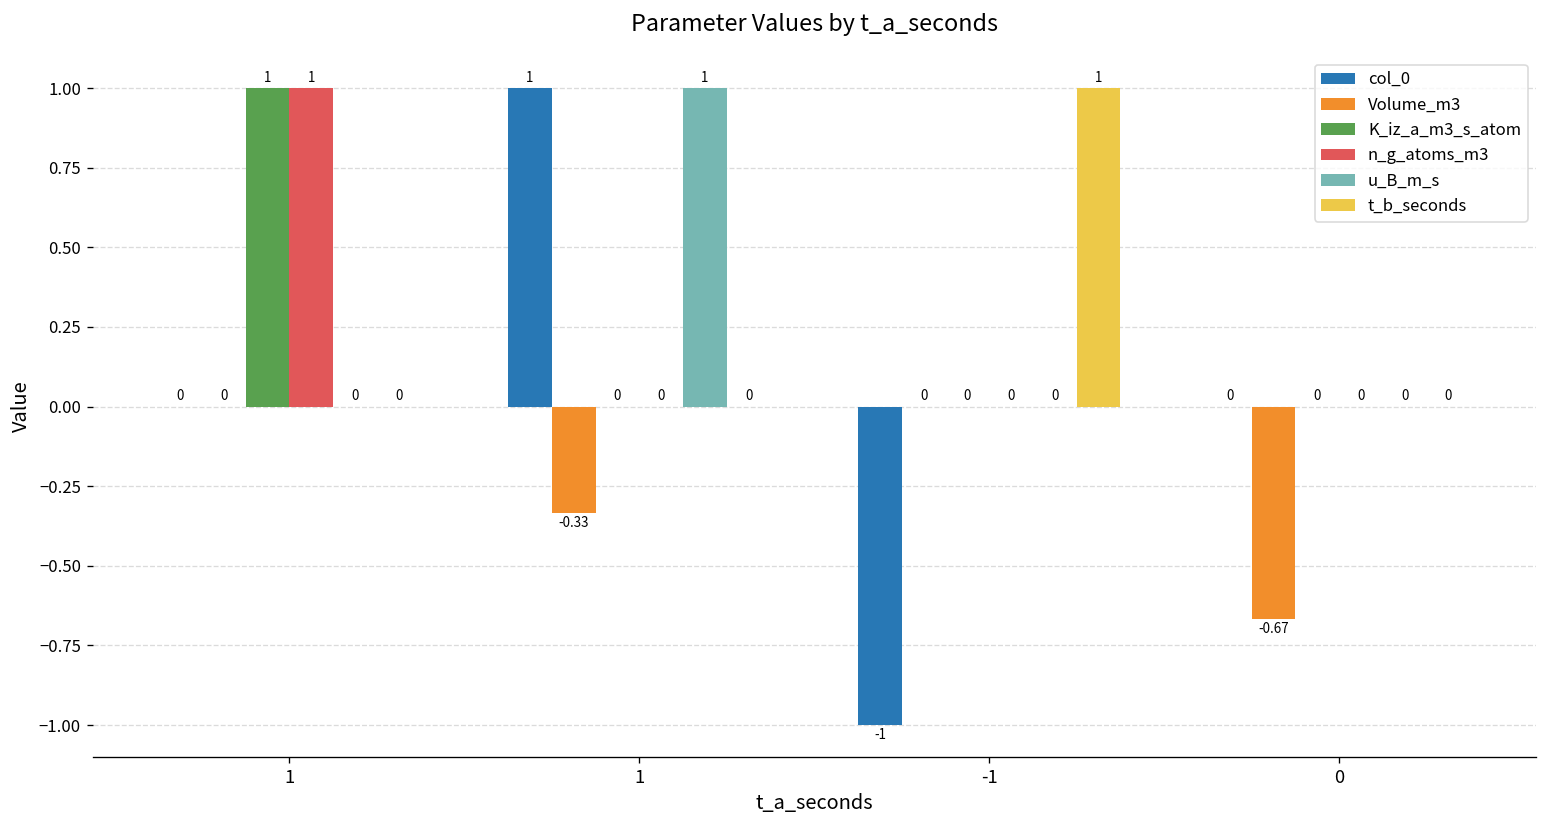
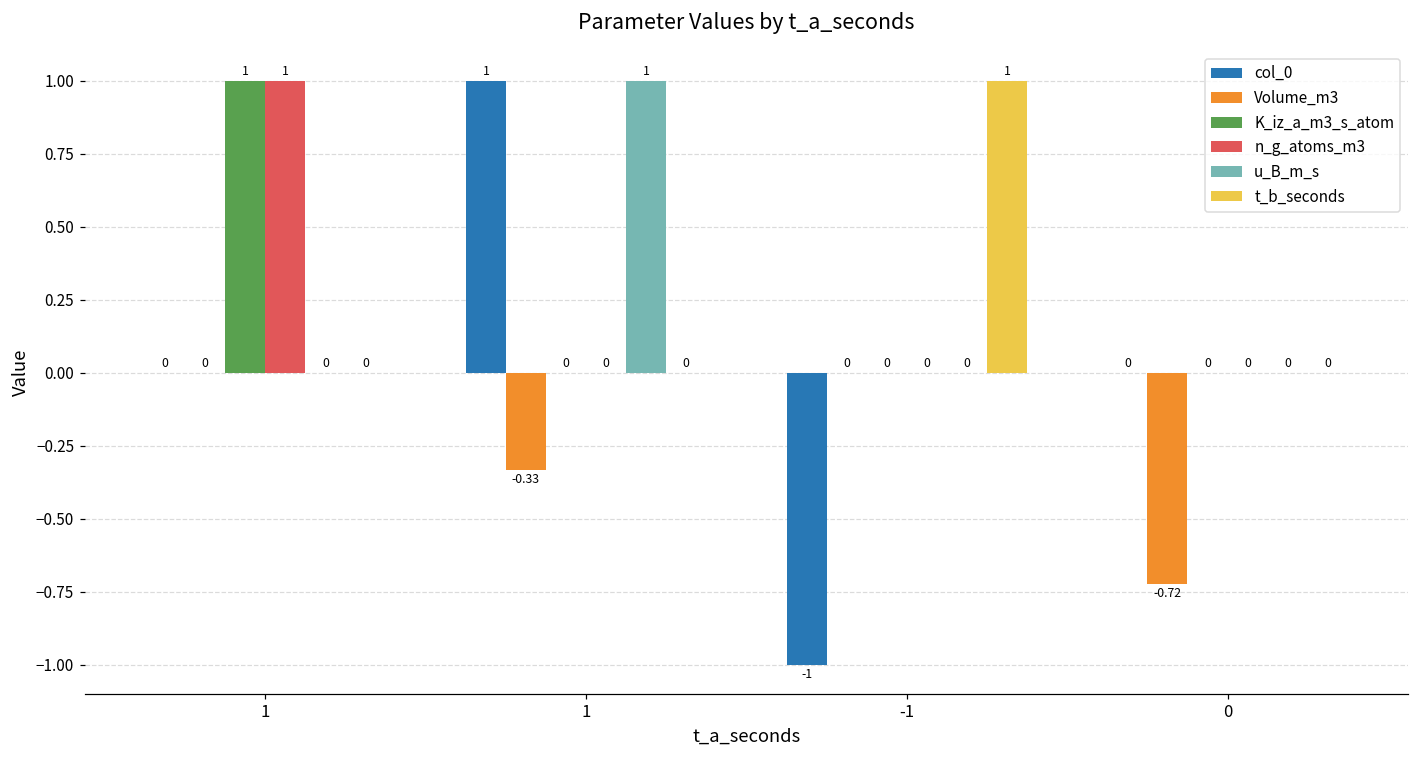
  {
    "col_0": {
      "-1": -1,
      "0": 0
    },
    "Volume_m3": {
      "-1": 0,
-     "0": -0.67
+     "0": -0.72
    },
    "K_iz_a_m3_s_atom": {
      "-1": 0,
      "0": 0
    },
    "n_g_atoms_m3": {
      "-1": 0,
      "0": 0
    },
    "u_B_m_s": {
      "-1": 0,
      "0": 0
    },
    "t_b_seconds": {
      "-1": 1,
      "0": 0
    }
  }
